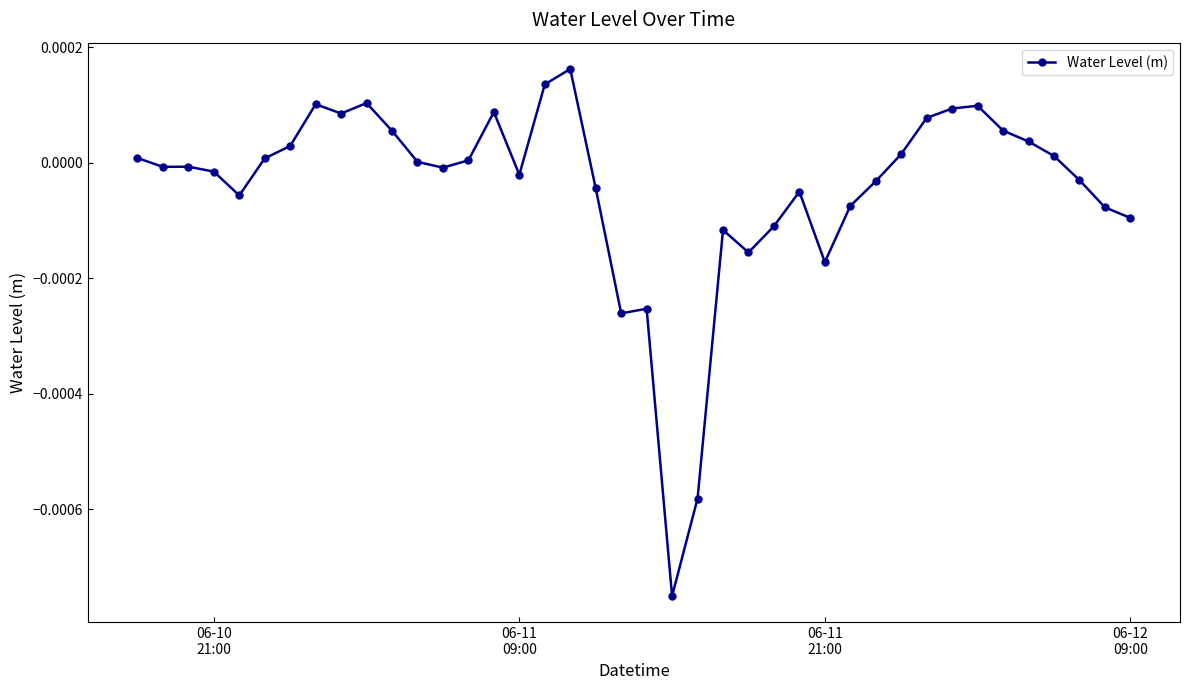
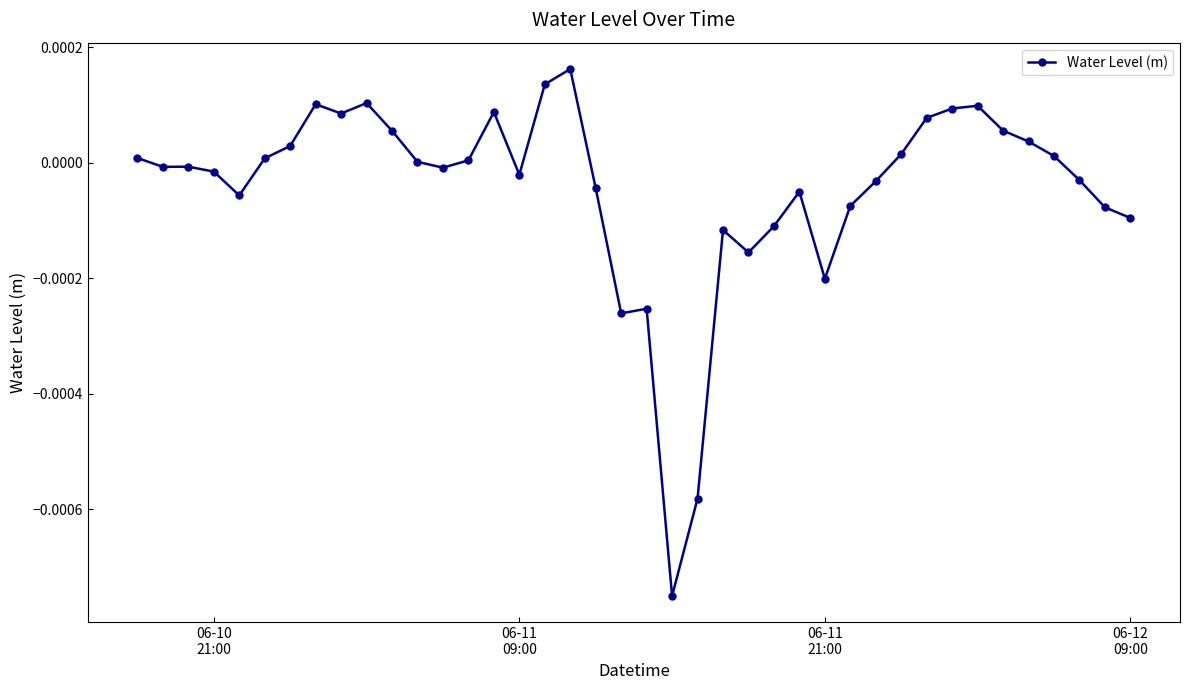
  {
    "06-10 21:00": -0.00002,
    "06-11 09:00": -0.00002,
-   "06-11 21:00": -0.00017,
+   "06-11 21:00": -0.00020,
    "06-12 09:00": -0.00010
  }
